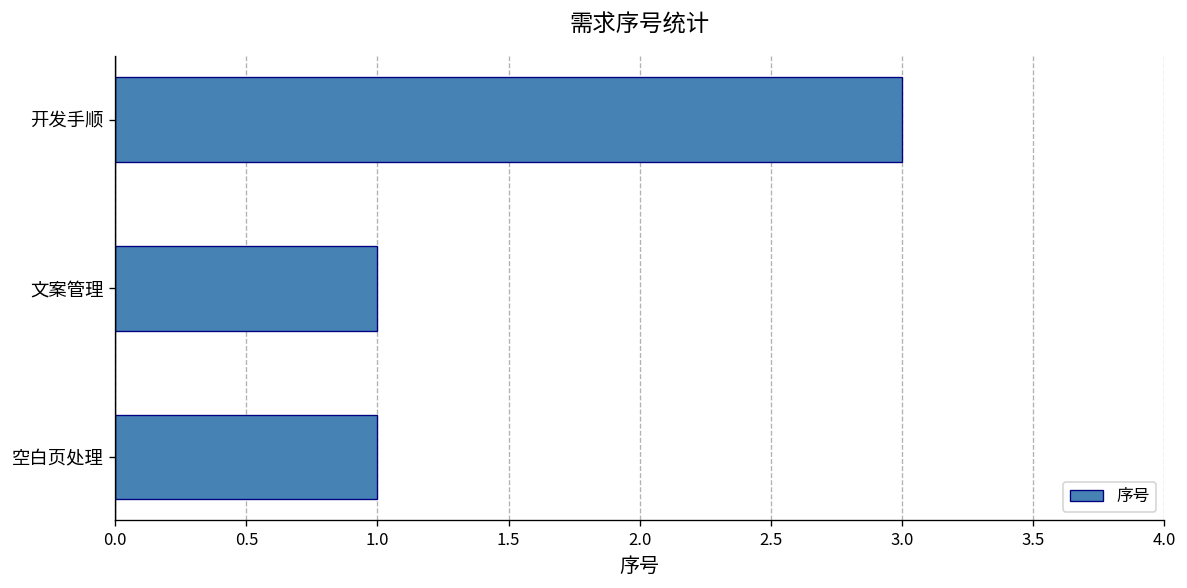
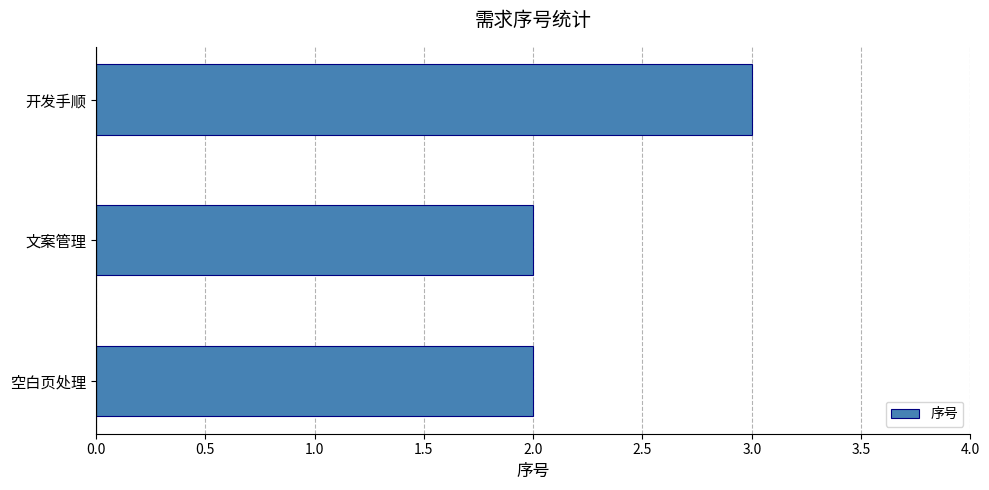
  {
    "开发手顺": 3,
-   "文案管理": 1,
-   "空白页处理": 1
+   "文案管理": 2,
+   "空白页处理": 2
  }
